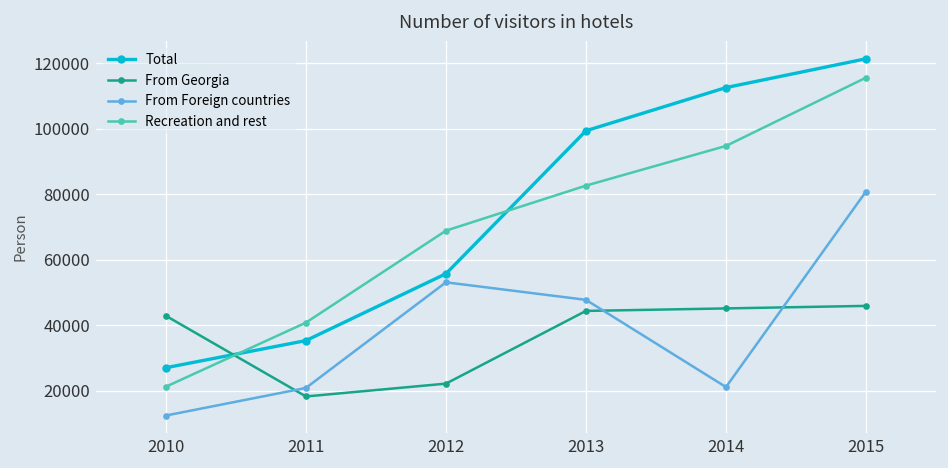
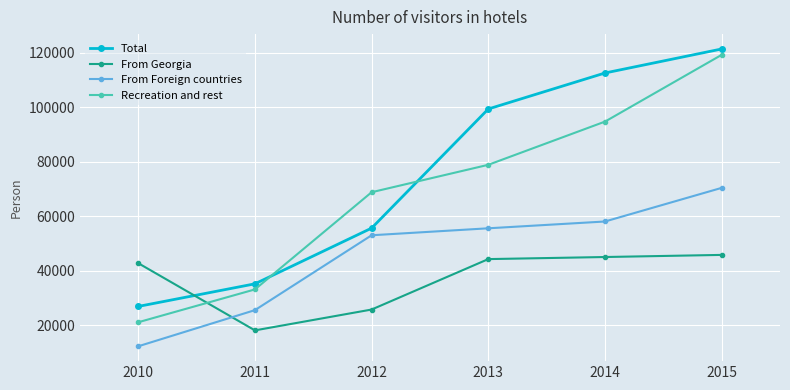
  {
    "Total": {
      "2010": 27000,
      "2011": 35000,
      "2012": 56000,
      "2013": 99000,
      "2014": 113000,
      "2015": 121000
    },
    "From Georgia": {
      "2010": 43000,
      "2011": 18000,
-     "2012": 22000,
+     "2012": 26000,
      "2013": 44000,
      "2014": 45000,
      "2015": 46000
    },
    "From Foreign countries": {
      "2010": 12000,
-     "2011": 21000,
+     "2011": 26000,
      "2012": 53000,
-     "2013": 48000,
-     "2014": 21000,
-     "2015": 81000
+     "2013": 56000,
+     "2014": 58000,
+     "2015": 70000
    },
    "Recreation and rest": {
      "2010": 21000,
-     "2011": 41000,
+     "2011": 33000,
      "2012": 69000,
-     "2013": 83000,
+     "2013": 79000,
      "2014": 95000,
-     "2015": 116000
+     "2015": 119000
    }
  }
